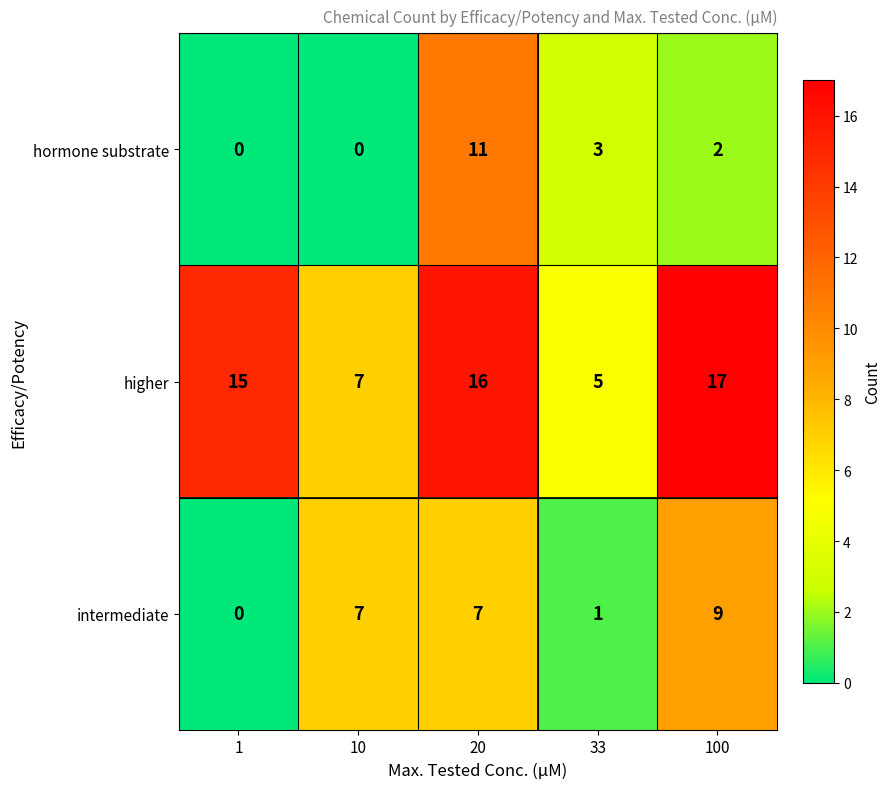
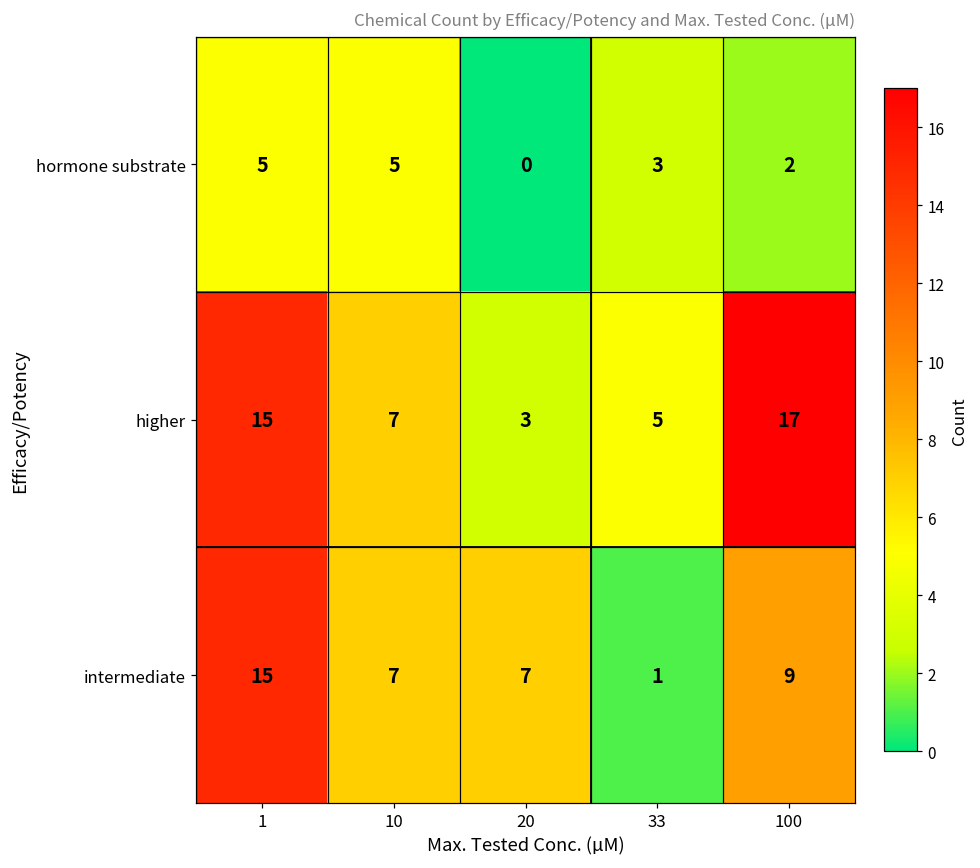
  {
    "hormone substrate": {
-     "1": 0,
-     "10": 0,
-     "20": 11,
+     "1": 5,
+     "10": 5,
+     "20": 0,
      "33": 3,
      "100": 2
    },
    "higher": {
      "1": 15,
      "10": 7,
-     "20": 16,
+     "20": 3,
      "33": 5,
      "100": 17
    },
    "intermediate": {
-     "1": 0,
+     "1": 15,
      "10": 7,
      "20": 7,
      "33": 1,
      "100": 9
    }
  }
